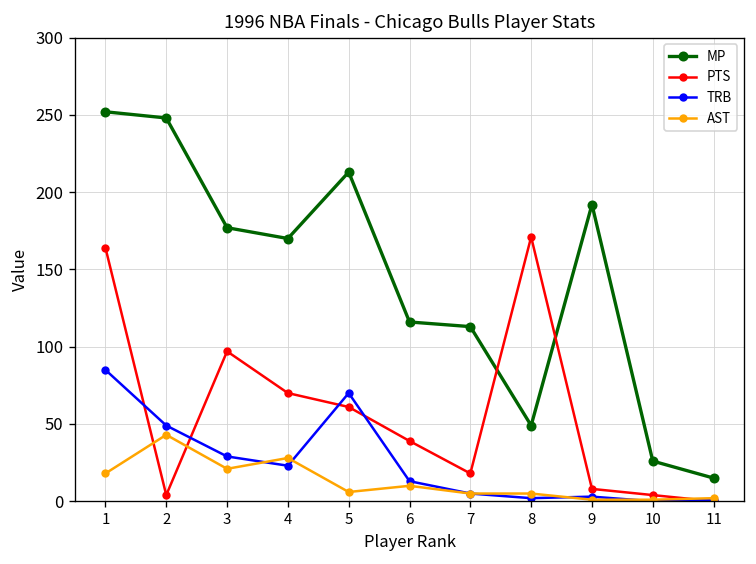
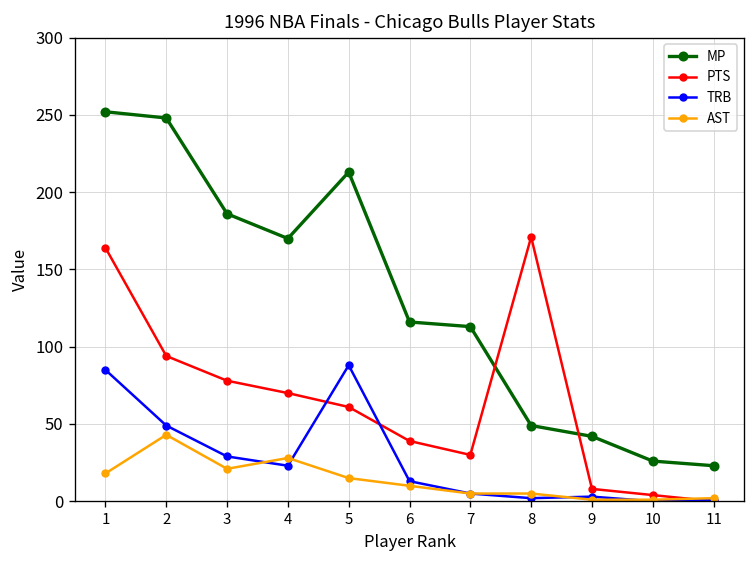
  {
    "MP": {
      "1": 252,
      "2": 248,
-     "3": 177,
+     "3": 186,
      "4": 170,
      "5": 213,
      "6": 116,
      "7": 113,
      "8": 49,
-     "9": 192,
+     "9": 42,
      "10": 26,
-     "11": 15
+     "11": 23
    },
    "PTS": {
      "1": 164,
-     "2": 4,
-     "3": 97,
+     "2": 94,
+     "3": 78,
      "4": 70,
      "5": 61,
      "6": 39,
-     "7": 18,
+     "7": 30,
      "8": 171,
      "9": 8,
      "10": 4
    },
    "TRB": {
      "1": 85,
      "2": 49,
      "3": 29,
      "4": 23,
-     "5": 70,
+     "5": 88,
      "6": 13,
      "8": 2
    },
    "AST": {
      "1": 18,
      "2": 43,
      "3": 21,
      "4": 28,
-     "5": 6,
+     "5": 15,
      "6": 10,
      "8": 5
    }
  }
